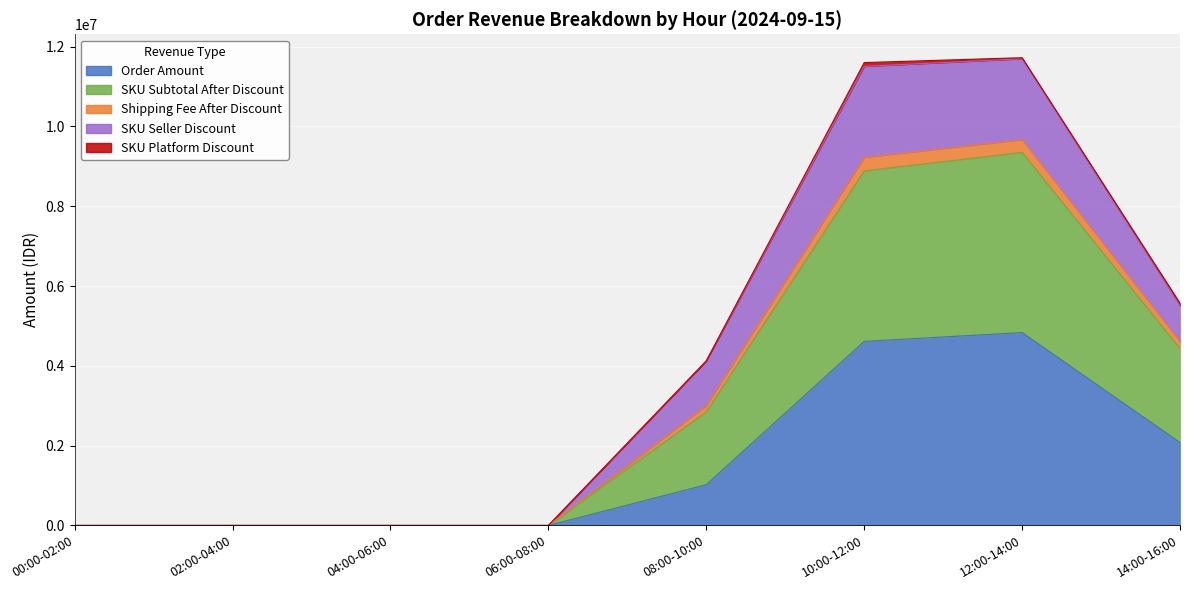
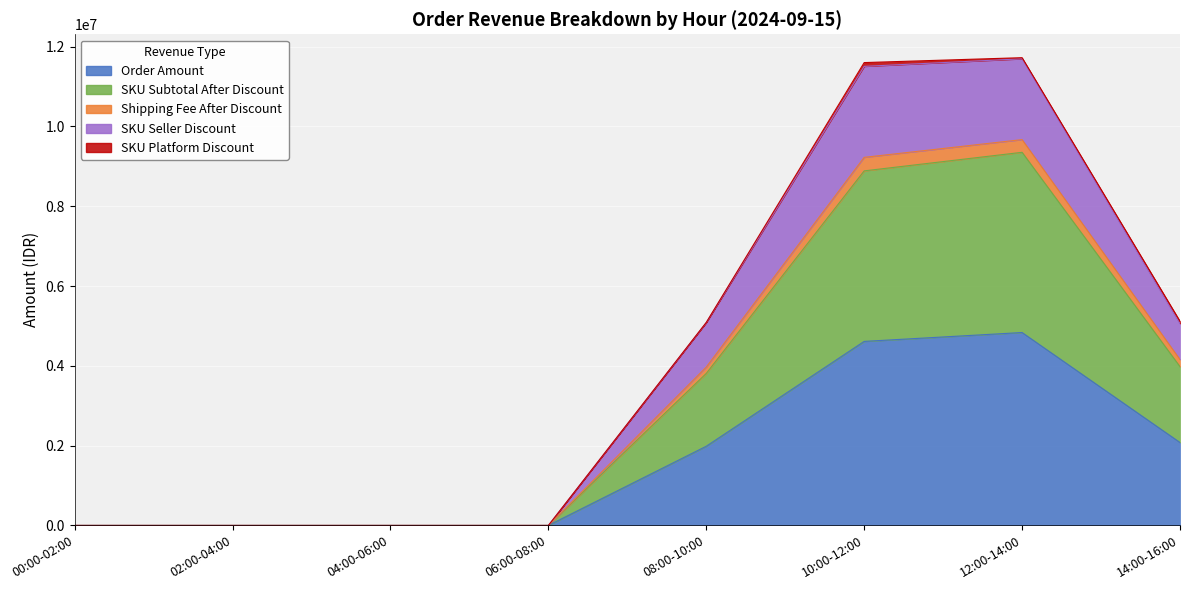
  {
    "Order Amount": {
-     "08:00-10:00": 1000000,
+     "08:00-10:00": 2000000,
      "10:00-12:00": 4600000,
      "12:00-14:00": 4800000,
      "14:00-16:00": 2100000
    },
    "SKU Subtotal After Discount": {
      "08:00-10:00": 1800000,
      "10:00-12:00": 4300000,
      "12:00-14:00": 4500000,
-     "14:00-16:00": 2400000
+     "14:00-16:00": 1900000
    },
    "Shipping Fee After Discount": {
      "08:00-10:00": 200000,
      "10:00-12:00": 300000,
      "12:00-14:00": 300000,
      "14:00-16:00": 200000
    },
    "SKU Seller Discount": {
      "10:00-12:00": 2300000
    },
    "SKU Platform Discount": {
      "10:00-12:00": 100000
    }
  }
